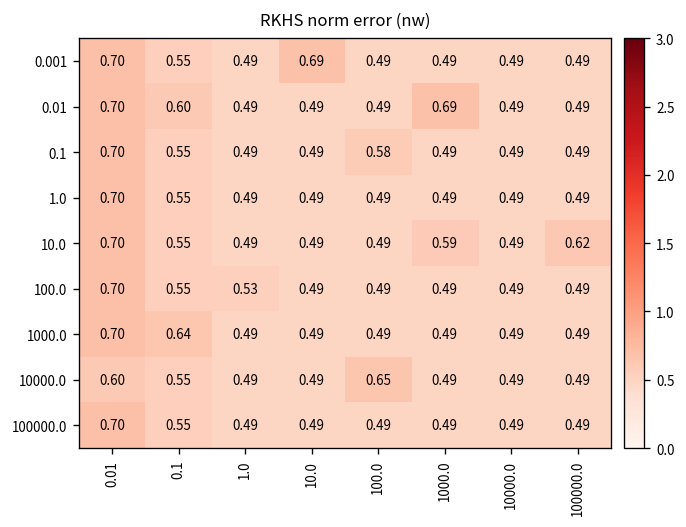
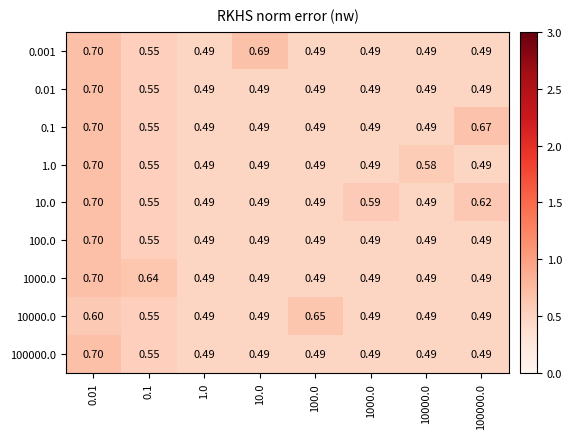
  {
    "0.001": {
      "0.01": 0.70,
      "0.1": 0.55,
      "1.0": 0.49,
      "10.0": 0.69,
      "100.0": 0.49,
      "1000.0": 0.49,
      "10000.0": 0.49,
      "100000.0": 0.49
    },
    "0.01": {
      "0.01": 0.70,
-     "0.1": 0.60,
+     "0.1": 0.55,
      "1.0": 0.49,
      "10.0": 0.49,
      "100.0": 0.49,
-     "1000.0": 0.69,
+     "1000.0": 0.49,
      "10000.0": 0.49,
      "100000.0": 0.49
    },
    "0.1": {
      "0.01": 0.70,
      "0.1": 0.55,
      "1.0": 0.49,
      "10.0": 0.49,
-     "100.0": 0.58,
+     "100.0": 0.49,
      "1000.0": 0.49,
      "10000.0": 0.49,
-     "100000.0": 0.49
+     "100000.0": 0.67
    },
    "1.0": {
      "0.01": 0.70,
      "0.1": 0.55,
      "1.0": 0.49,
      "10.0": 0.49,
      "100.0": 0.49,
      "1000.0": 0.49,
-     "10000.0": 0.49,
+     "10000.0": 0.58,
      "100000.0": 0.49
    },
    "10.0": {
      "0.01": 0.70,
      "0.1": 0.55,
      "1.0": 0.49,
      "10.0": 0.49,
      "100.0": 0.49,
      "1000.0": 0.59,
      "10000.0": 0.49,
      "100000.0": 0.62
    },
    "100.0": {
      "0.01": 0.70,
      "0.1": 0.55,
-     "1.0": 0.53,
+     "1.0": 0.49,
      "10.0": 0.49,
      "100.0": 0.49,
      "1000.0": 0.49,
      "10000.0": 0.49,
      "100000.0": 0.49
    },
    "1000.0": {
      "0.01": 0.70,
      "0.1": 0.64,
      "1.0": 0.49,
      "10.0": 0.49,
      "100.0": 0.49,
      "1000.0": 0.49,
      "10000.0": 0.49,
      "100000.0": 0.49
    },
    "10000.0": {
      "0.01": 0.60,
      "0.1": 0.55,
      "1.0": 0.49,
      "10.0": 0.49,
      "100.0": 0.65,
      "1000.0": 0.49,
      "10000.0": 0.49,
      "100000.0": 0.49
    },
    "100000.0": {
      "0.01": 0.70,
      "0.1": 0.55,
      "1.0": 0.49,
      "10.0": 0.49,
      "100.0": 0.49,
      "1000.0": 0.49,
      "10000.0": 0.49,
      "100000.0": 0.49
    }
  }
